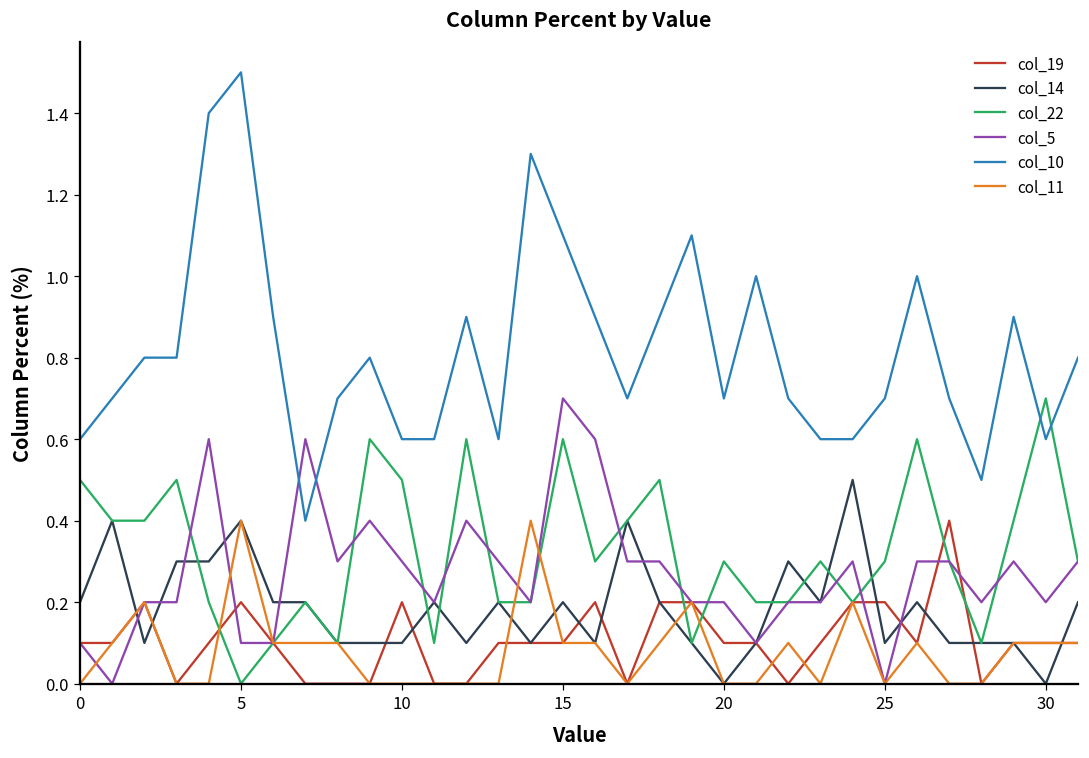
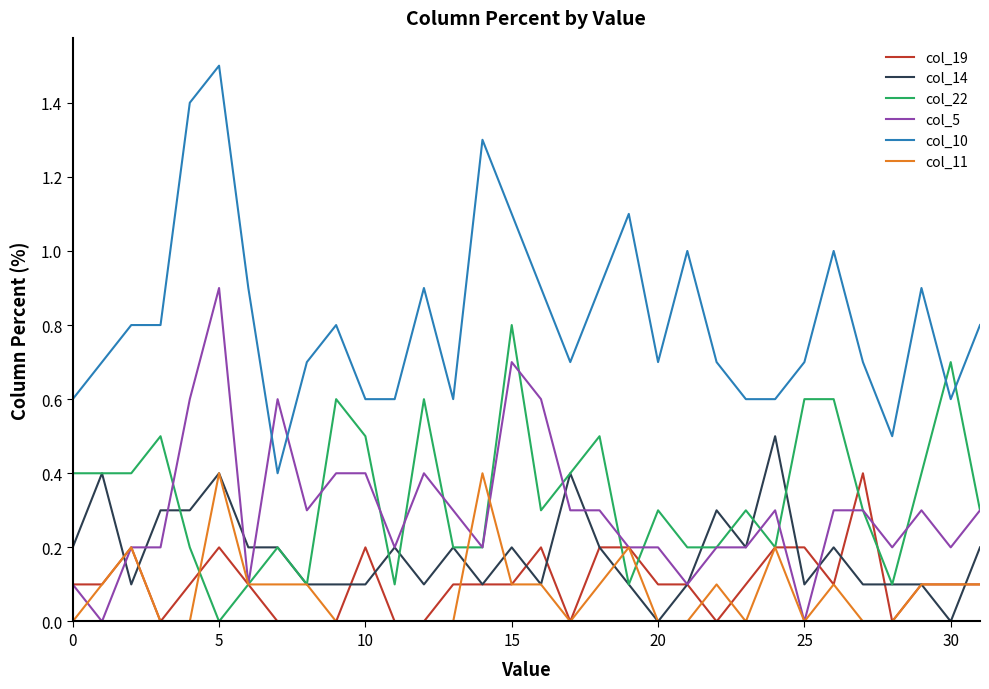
  {
    "col_19": {
      "5": 0.2,
      "10": 0.2,
      "20": 0.1,
      "25": 0.2
    },
    "col_14": {
      "0": 0.2,
      "10": 0.1,
      "15": 0.2,
      "25": 0.1,
      "30": 0.0
    },
    "col_22": {
-     "0": 0.5,
+     "0": 0.4,
      "5": 0.0,
      "10": 0.5,
-     "15": 0.6,
+     "15": 0.8,
      "20": 0.3,
-     "25": 0.3,
+     "25": 0.6,
      "30": 0.7
    },
    "col_5": {
-     "5": 0.1,
-     "10": 0.3,
+     "5": 0.9,
+     "10": 0.4,
      "15": 0.7,
      "20": 0.2,
      "30": 0.2
    },
    "col_10": {
      "0": 0.6,
      "5": 1.5,
      "10": 0.6,
      "15": 1.1,
      "20": 0.7,
      "25": 0.7,
      "30": 0.6
    },
    "col_11": {
      "0": 0.0,
      "10": 0.0
    }
  }
